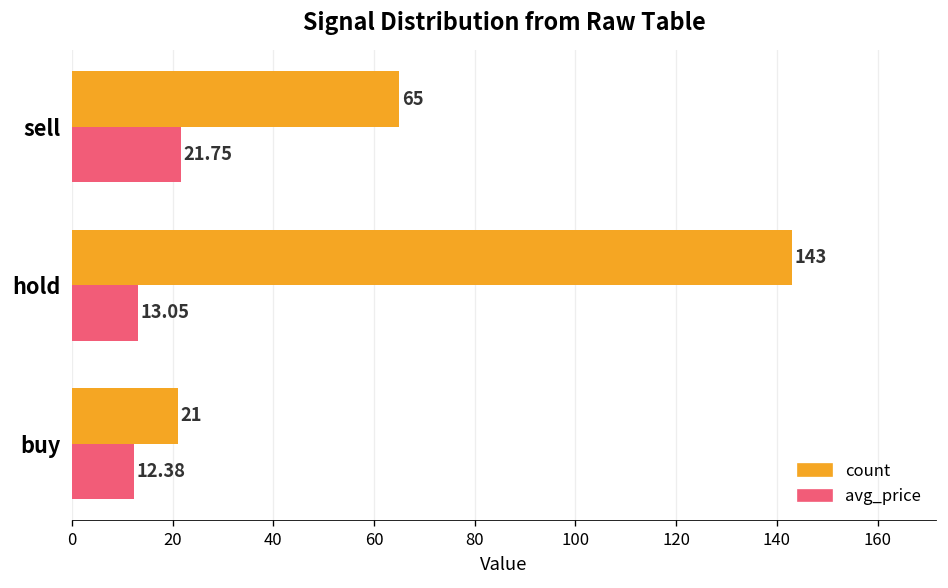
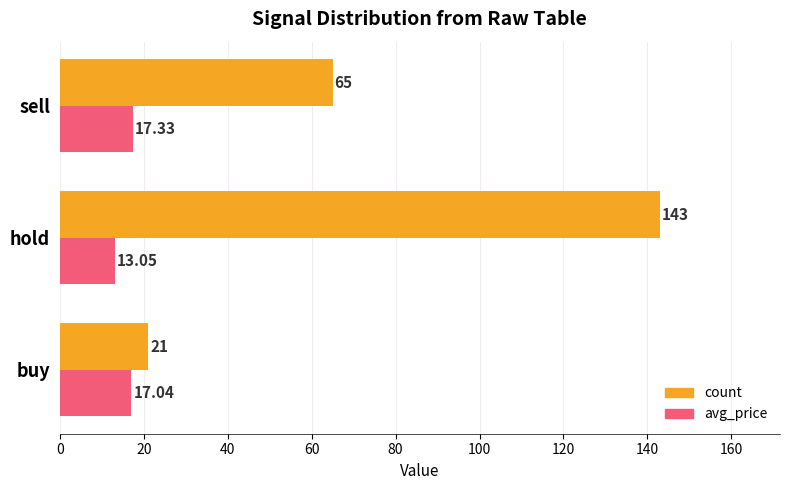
  {
    "count": {
      "sell": 65,
      "hold": 143,
      "buy": 21
    },
    "avg_price": {
-     "sell": 21.75,
+     "sell": 17.33,
      "hold": 13.05,
-     "buy": 12.38
+     "buy": 17.04
    }
  }
